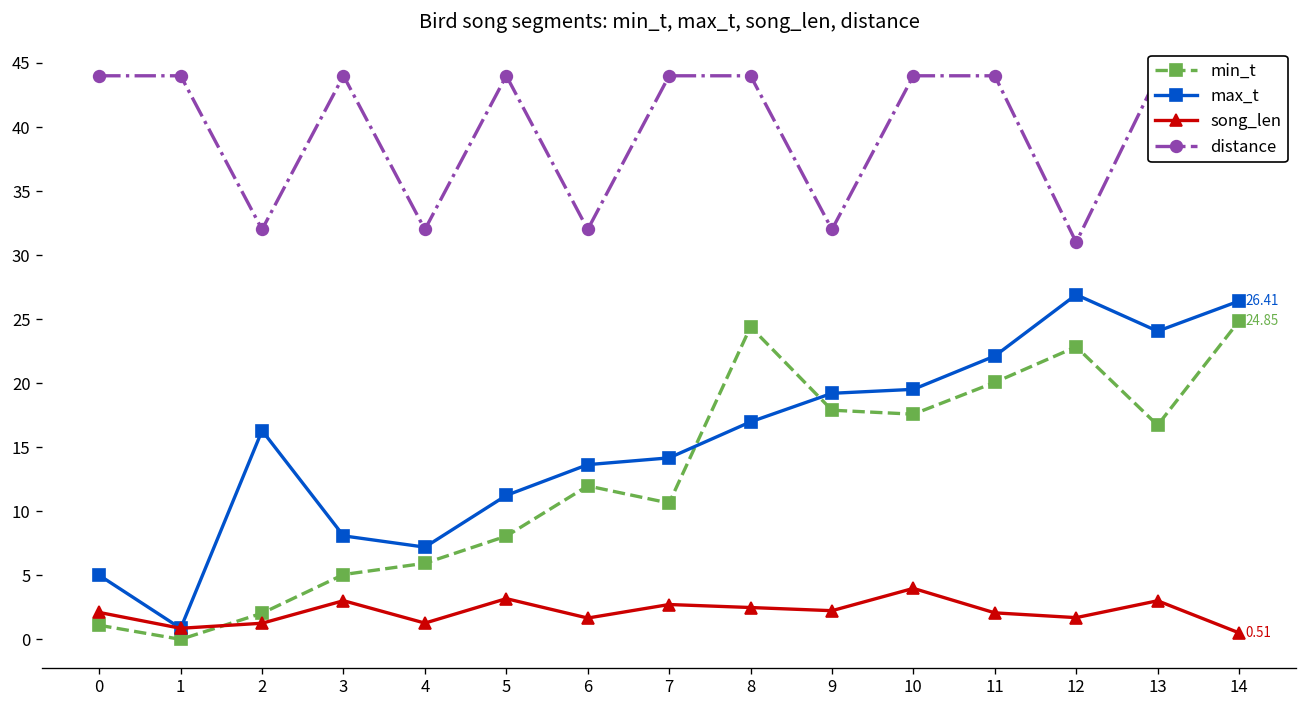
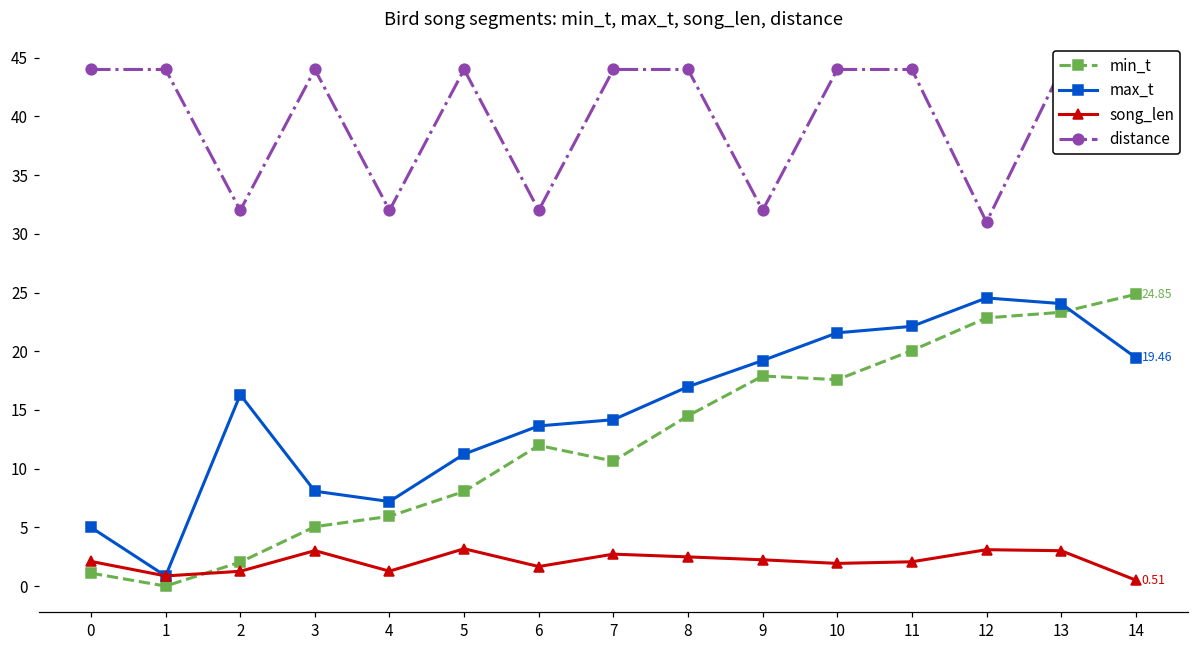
  {
    "min_t": {
      "0": 1.1,
      "1": 0.0,
      "2": 2.0,
      "3": 5.1,
      "4": 5.9,
      "5": 8.1,
      "6": 12.0,
      "7": 10.6,
-     "8": 24.4,
+     "8": 14.5,
      "9": 17.9,
      "10": 17.6,
      "11": 20.1,
      "12": 22.8,
-     "13": 16.7
+     "13": 23.3
    },
    "max_t": {
-     "10": 19.5,
-     "12": 26.9,
-     "14": 26.41
+     "10": 21.6,
+     "12": 24.5,
+     "14": 19.46
    },
    "song_len": {
      "0": 2.1,
      "2": 1.3,
      "3": 3.0,
      "4": 1.3,
      "5": 3.2,
      "6": 1.7,
      "7": 2.7,
      "8": 2.5,
      "9": 2.2,
-     "10": 4.0,
+     "10": 1.9,
      "11": 2.1,
-     "12": 1.7,
+     "12": 3.1,
      "13": 3.0
    },
    "distance": {
      "0": 44.0,
      "1": 44.0,
      "2": 32.0,
      "3": 44.0,
      "4": 32.0,
      "5": 44.0,
      "6": 32.0,
      "7": 44.0,
      "8": 44.0,
      "9": 32.0,
      "10": 44.0,
      "11": 44.0,
      "12": 31.0
    }
  }
